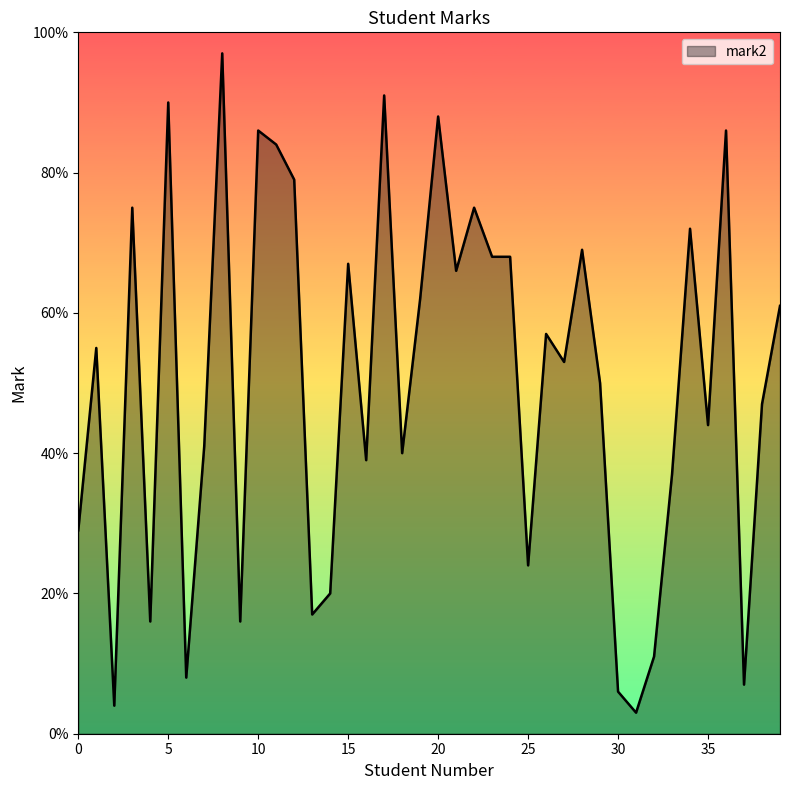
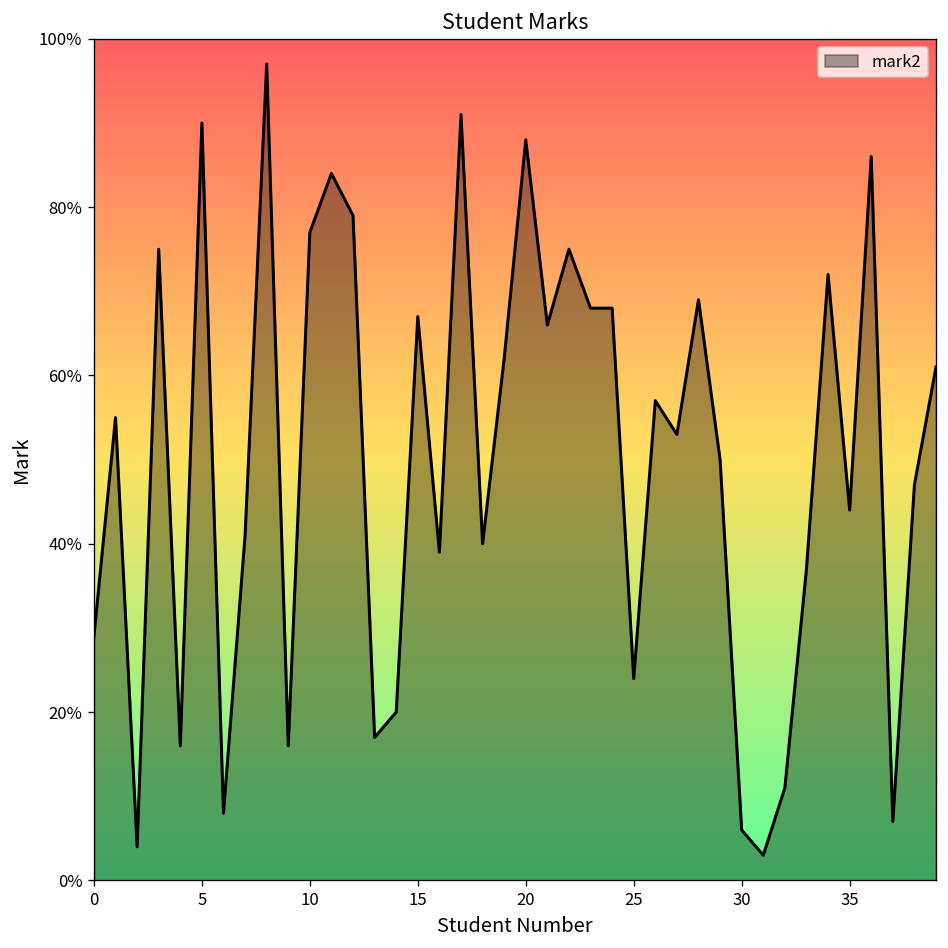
  {
    "0": "29%",
    "5": "90%",
-   "10": "86%",
+   "10": "77%",
    "15": "67%",
    "20": "88%",
    "25": "24%",
    "30": "6%",
    "35": "44%"
  }
